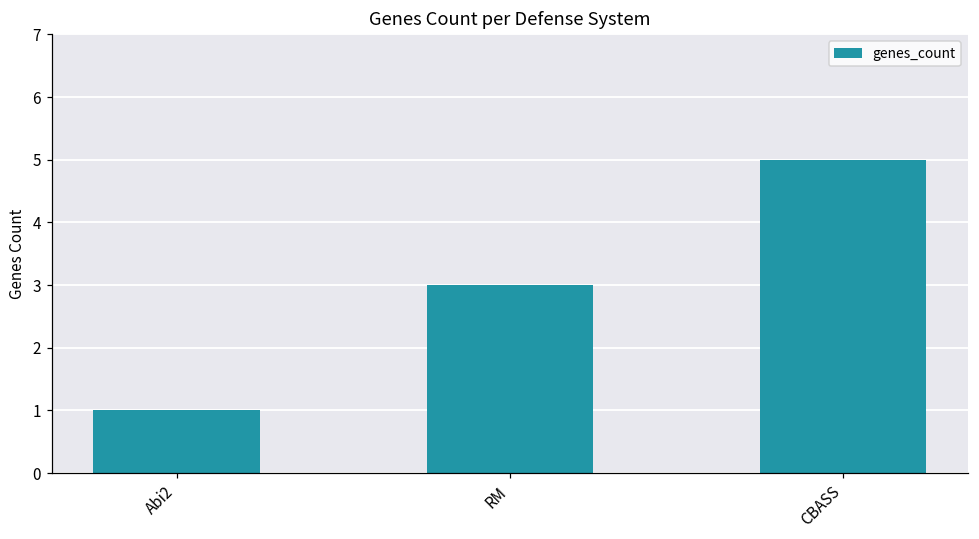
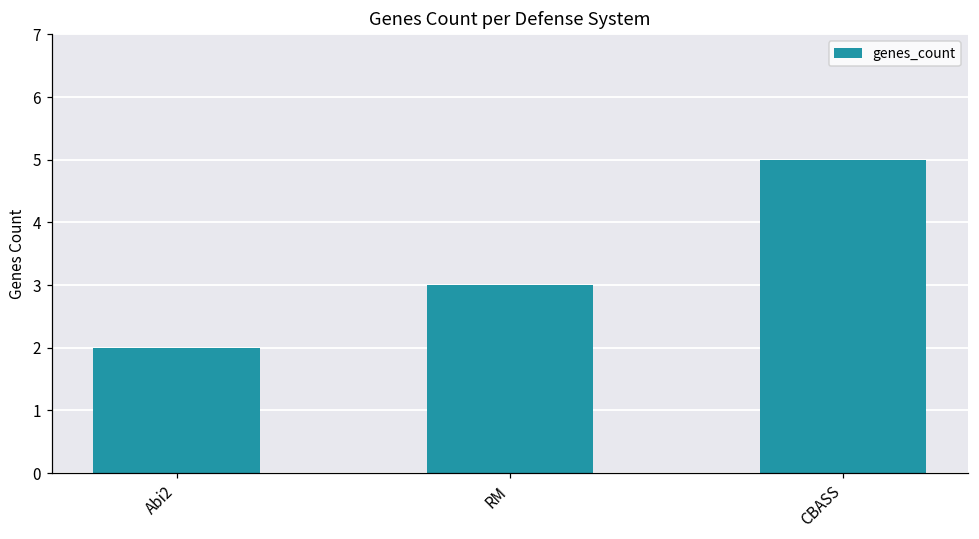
  {
-   "Abi2": 1,
+   "Abi2": 2,
    "RM": 3,
    "CBASS": 5
  }
